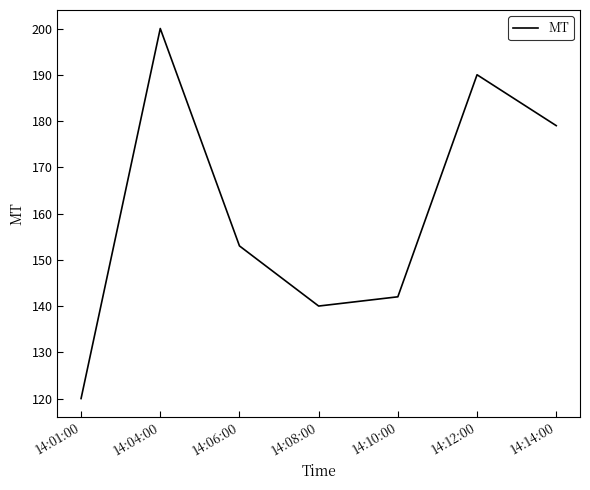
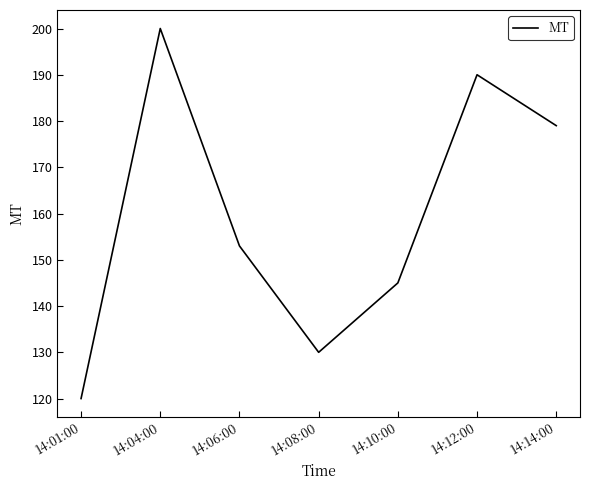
  {
    "14:01:00": 120,
    "14:04:00": 200,
    "14:06:00": 153,
-   "14:08:00": 140,
-   "14:10:00": 142,
+   "14:08:00": 130,
+   "14:10:00": 145,
    "14:12:00": 190,
    "14:14:00": 179
  }
